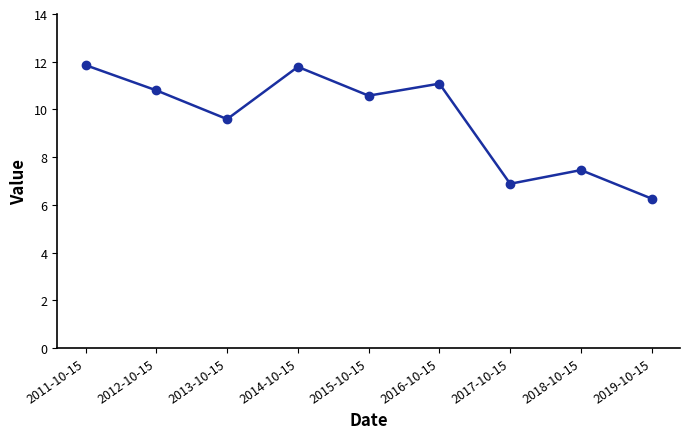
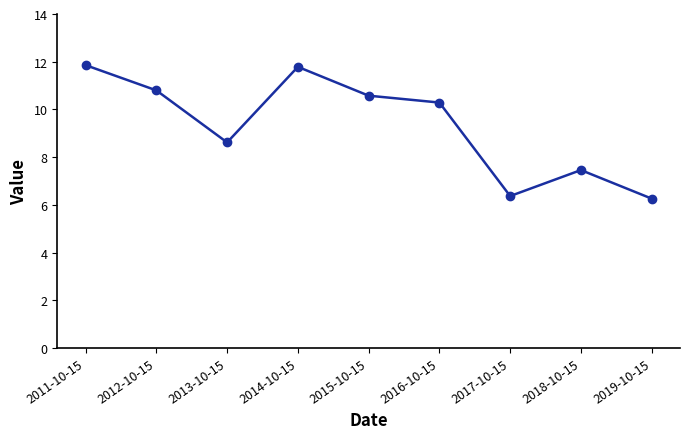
  {
    "2011-10-15": 11.9,
    "2012-10-15": 10.8,
-   "2013-10-15": 9.6,
+   "2013-10-15": 8.6,
    "2014-10-15": 11.8,
    "2015-10-15": 10.6,
-   "2016-10-15": 11.1,
-   "2017-10-15": 6.9,
+   "2016-10-15": 10.3,
+   "2017-10-15": 6.4,
    "2018-10-15": 7.5,
    "2019-10-15": 6.3
  }
